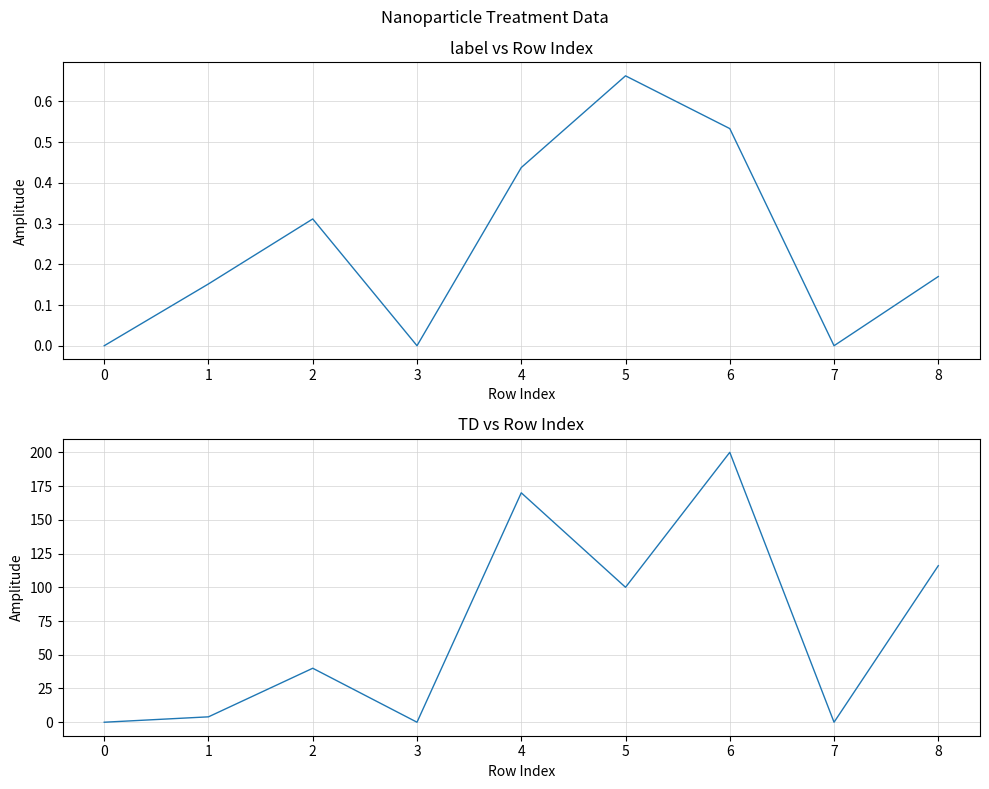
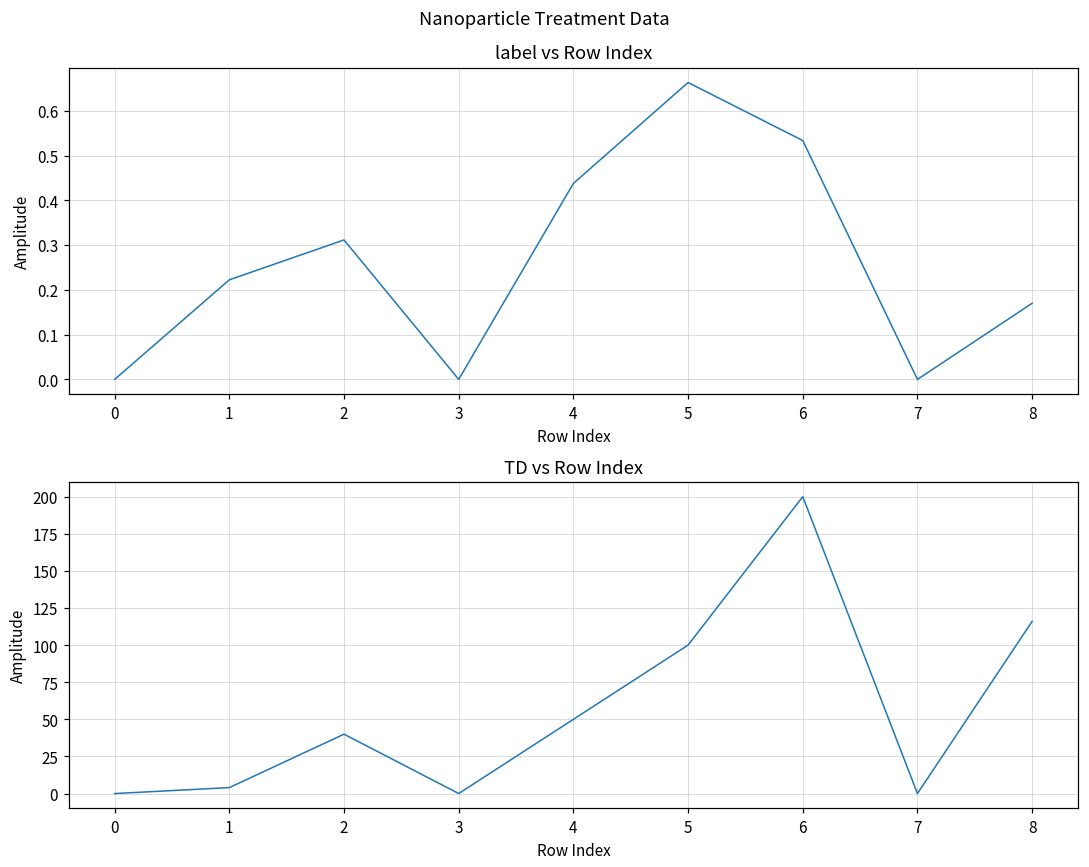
  {
    "label vs Row Index": {
      "0": 0.00,
-     "1": 0.15,
+     "1": 0.22,
      "2": 0.31,
      "3": 0.00,
      "4": 0.44,
      "5": 0.66,
      "6": 0.53,
      "7": 0.00,
      "8": 0.17
    },
    "TD vs Row Index": {
      "0": 0,
      "1": 4,
      "2": 40,
      "3": 0,
-     "4": 170,
+     "4": 50,
      "5": 100,
      "6": 200,
      "7": 0,
      "8": 116
    }
  }
